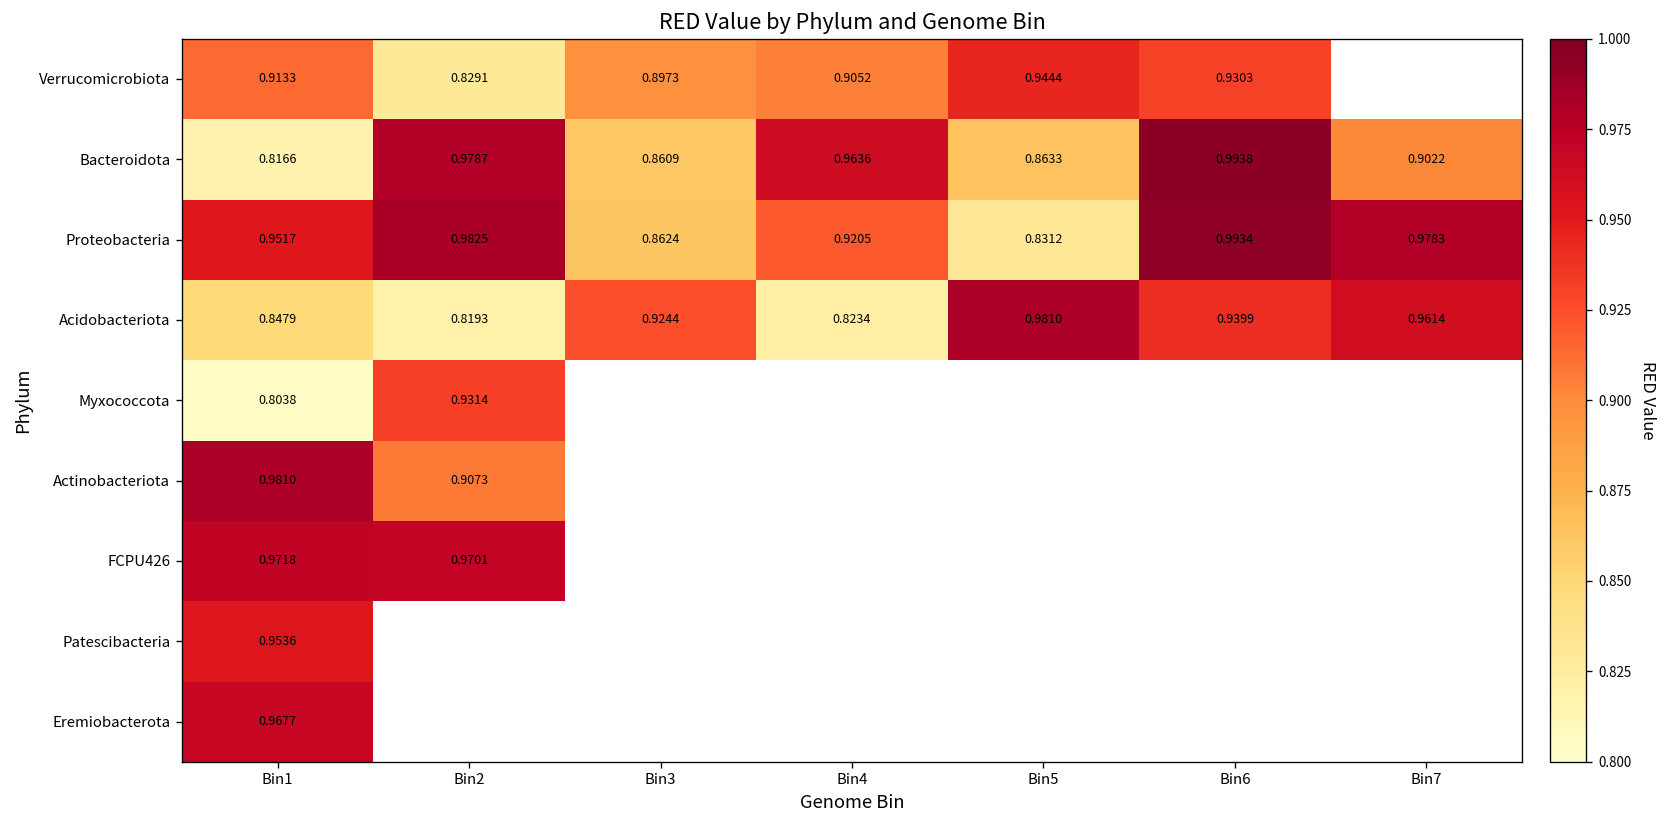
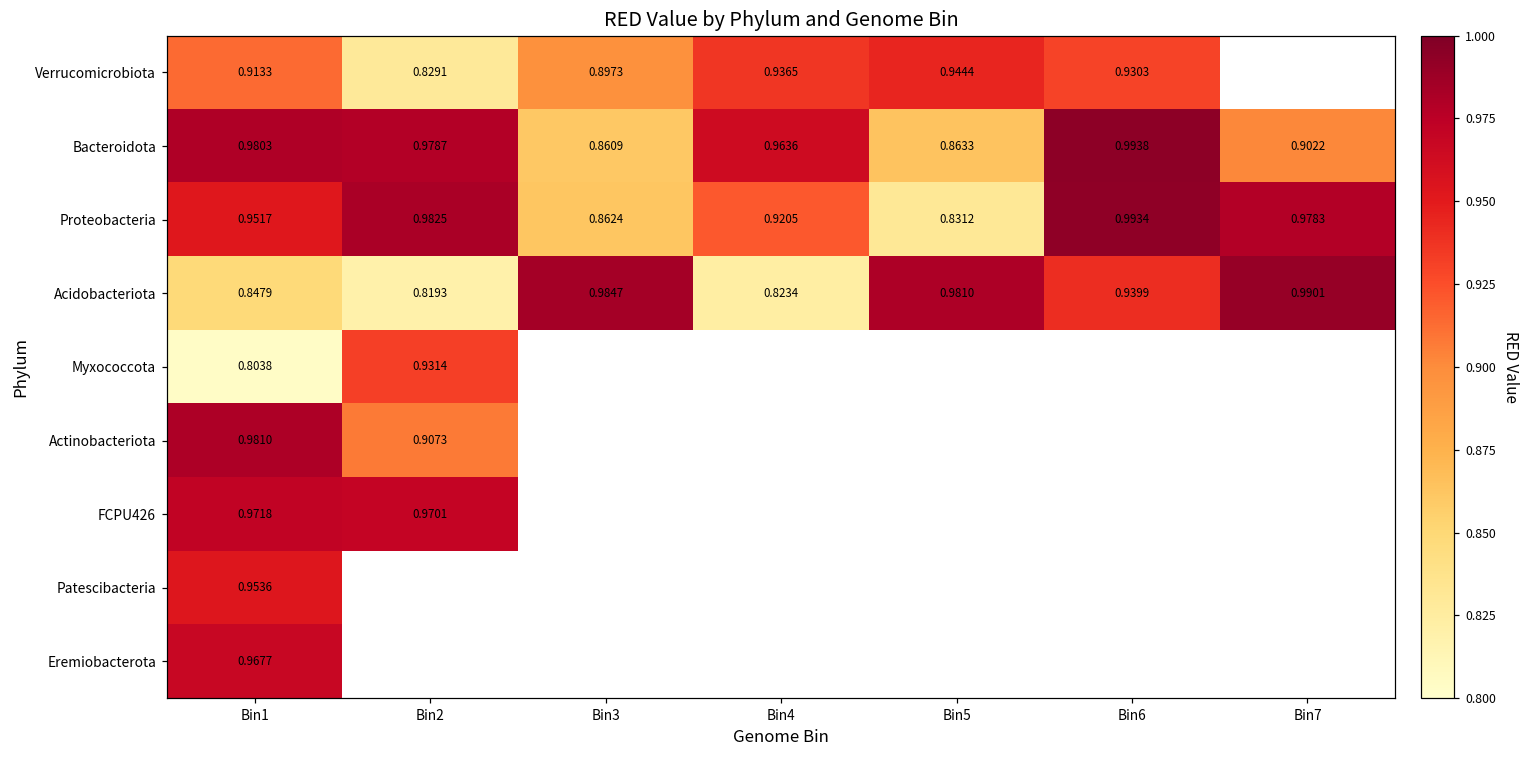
  {
    "Verrucomicrobiota": {
      "Bin1": 0.9133,
      "Bin2": 0.8291,
      "Bin3": 0.8973,
-     "Bin4": 0.9052,
+     "Bin4": 0.9365,
      "Bin5": 0.9444,
      "Bin6": 0.9303
    },
    "Bacteroidota": {
-     "Bin1": 0.8166,
+     "Bin1": 0.9803,
      "Bin2": 0.9787,
      "Bin3": 0.8609,
      "Bin4": 0.9636,
      "Bin5": 0.8633,
      "Bin6": 0.9938,
      "Bin7": 0.9022
    },
    "Proteobacteria": {
      "Bin1": 0.9517,
      "Bin2": 0.9825,
      "Bin3": 0.8624,
      "Bin4": 0.9205,
      "Bin5": 0.8312,
      "Bin6": 0.9934,
      "Bin7": 0.9783
    },
    "Acidobacteriota": {
      "Bin1": 0.8479,
      "Bin2": 0.8193,
-     "Bin3": 0.9244,
+     "Bin3": 0.9847,
      "Bin4": 0.8234,
      "Bin5": 0.9810,
      "Bin6": 0.9399,
-     "Bin7": 0.9614
+     "Bin7": 0.9901
    },
    "Myxococcota": {
      "Bin1": 0.8038,
      "Bin2": 0.9314
    },
    "Actinobacteriota": {
      "Bin1": 0.9810,
      "Bin2": 0.9073
    },
    "FCPU426": {
      "Bin1": 0.9718,
      "Bin2": 0.9701
    },
    "Patescibacteria": {
      "Bin1": 0.9536
    },
    "Eremiobacterota": {
      "Bin1": 0.9677
    }
  }
